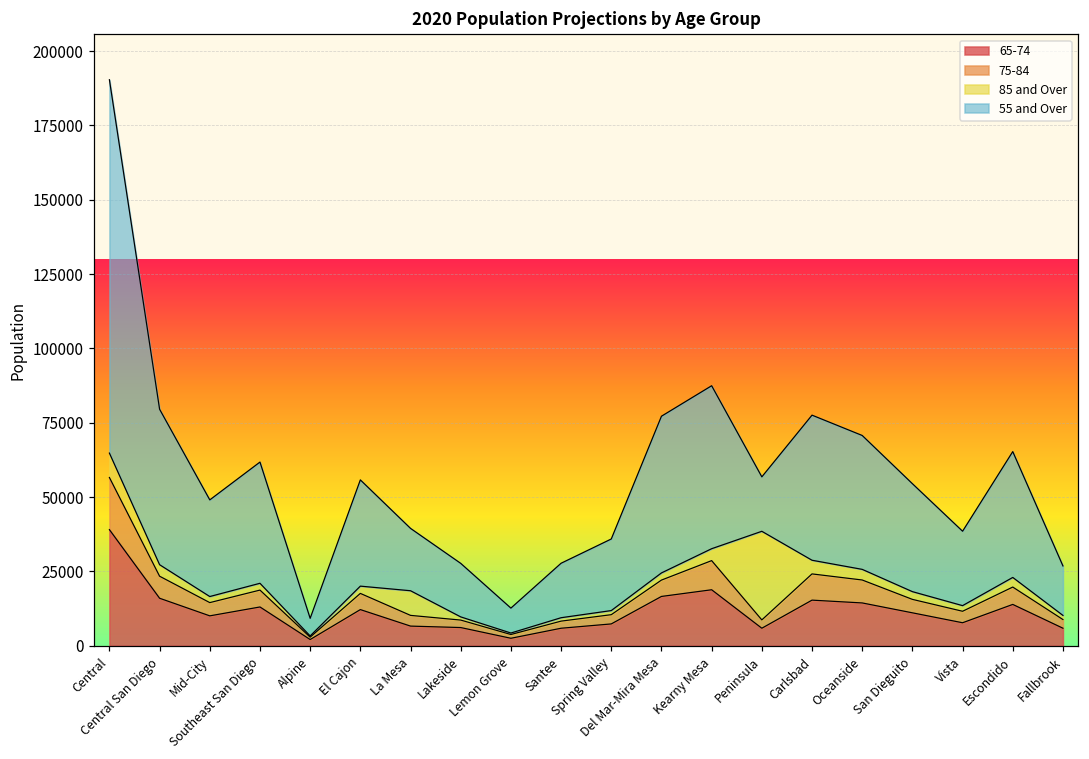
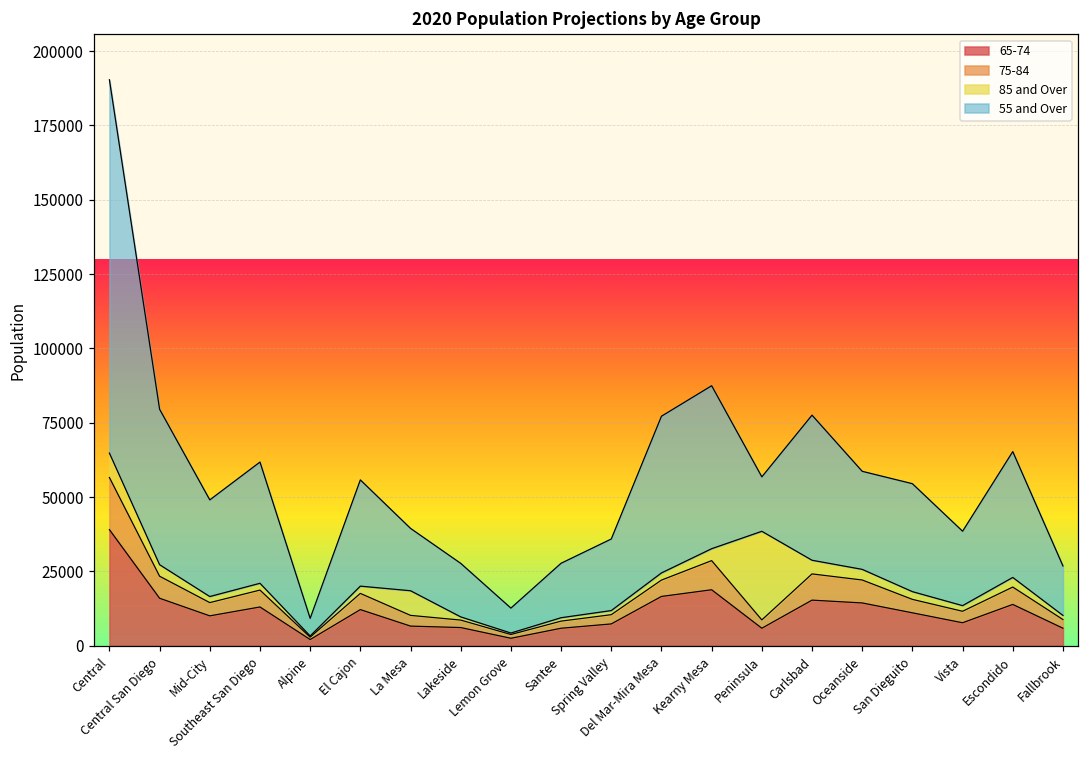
  {
    "65-74": {
      "Central": 39000,
      "Central San Diego": 16000,
      "Mid-City": 10000,
      "Southeast San Diego": 13000,
      "El Cajon": 12000,
      "La Mesa": 7000,
      "Lakeside": 6000,
      "Lemon Grove": 3000,
      "Santee": 6000,
      "Spring Valley": 7000,
      "Del Mar-Mira Mesa": 17000,
      "Kearny Mesa": 19000,
      "Peninsula": 6000,
      "Carlsbad": 15000,
      "Oceanside": 14000,
      "San Dieguito": 11000,
      "Vista": 8000,
      "Escondido": 14000,
      "Fallbrook": 6000
    },
    "75-84": {
      "Central": 18000,
      "Central San Diego": 7000,
      "Mid-City": 4000,
      "Southeast San Diego": 6000,
      "El Cajon": 5000,
      "La Mesa": 4000,
      "Lakeside": 3000,
      "Santee": 2000,
      "Spring Valley": 3000,
      "Del Mar-Mira Mesa": 6000,
      "Kearny Mesa": 10000,
      "Peninsula": 3000,
      "Carlsbad": 9000,
      "Oceanside": 8000,
      "San Dieguito": 5000,
      "Vista": 4000,
      "Escondido": 6000,
      "Fallbrook": 3000
    },
    "85 and Over": {
      "Central": 8000,
      "Central San Diego": 4000,
      "Mid-City": 2000,
      "Southeast San Diego": 2000,
      "El Cajon": 2000,
      "La Mesa": 8000,
      "Lakeside": 1000,
      "Santee": 1000,
      "Spring Valley": 1000,
      "Del Mar-Mira Mesa": 2000,
      "Kearny Mesa": 4000,
      "Peninsula": 30000,
      "Carlsbad": 5000,
      "Oceanside": 4000,
      "San Dieguito": 3000,
      "Vista": 2000,
      "Escondido": 3000,
      "Fallbrook": 1000
    },
    "55 and Over": {
      "Central": 126000,
      "Central San Diego": 52000,
      "Mid-City": 33000,
      "Southeast San Diego": 41000,
      "Alpine": 6000,
      "El Cajon": 36000,
      "La Mesa": 21000,
      "Lakeside": 18000,
      "Lemon Grove": 8000,
      "Santee": 18000,
      "Spring Valley": 24000,
      "Del Mar-Mira Mesa": 53000,
      "Kearny Mesa": 55000,
      "Peninsula": 18000,
      "Carlsbad": 49000,
-     "Oceanside": 45000,
+     "Oceanside": 33000,
      "San Dieguito": 36000,
      "Vista": 25000,
      "Escondido": 42000,
      "Fallbrook": 17000
    }
  }
